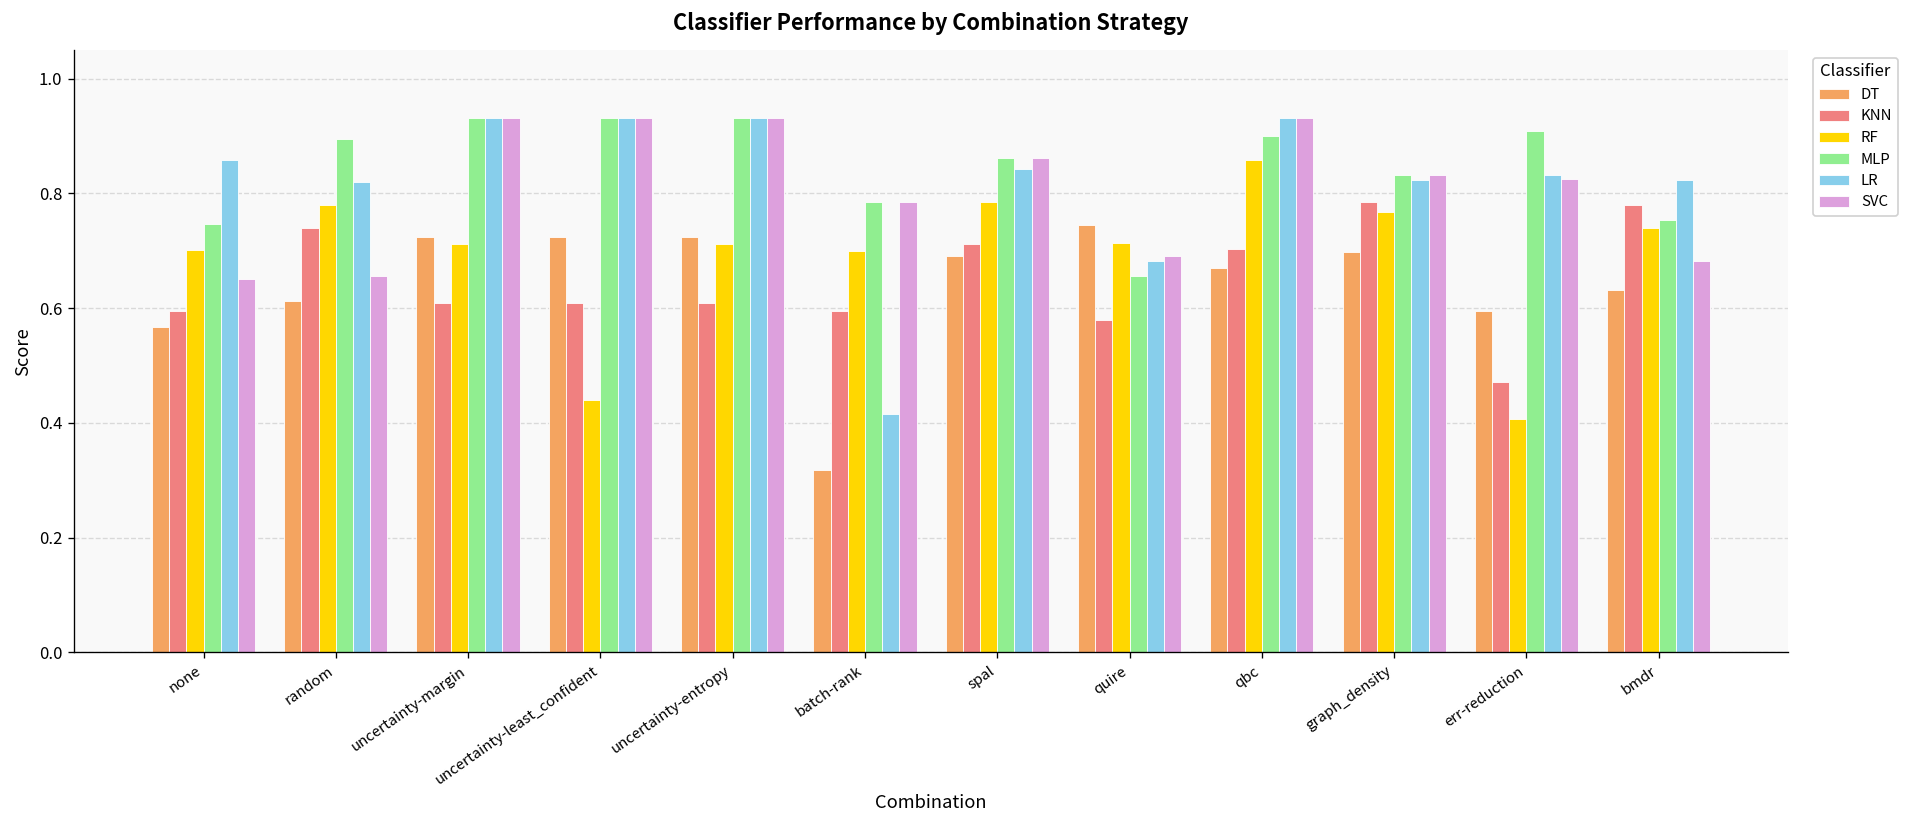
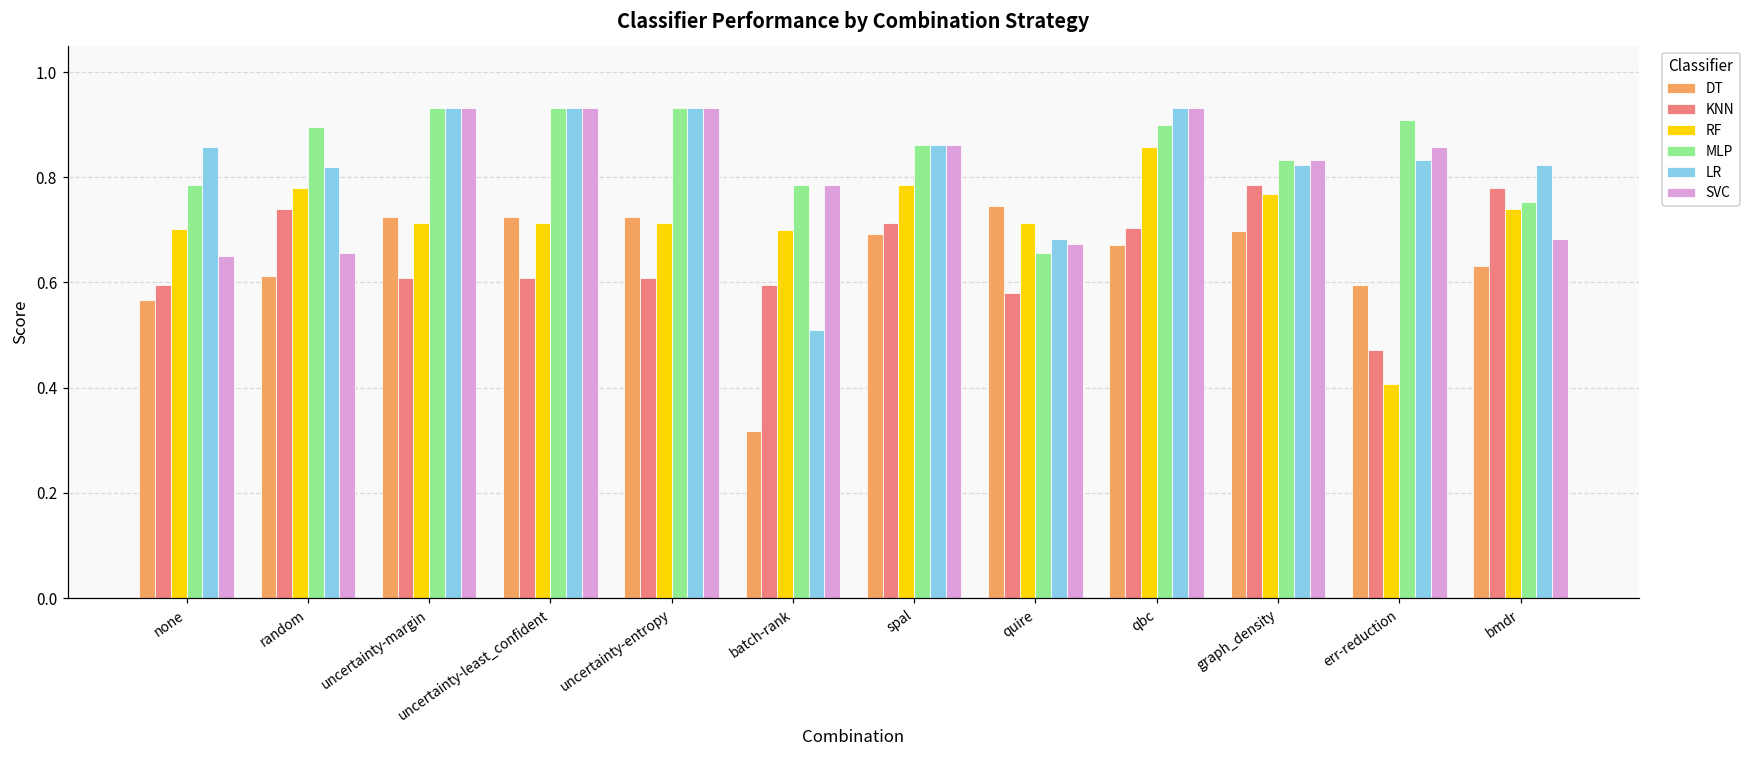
  {
    "RF": {
      "none": 0.70,
      "random": 0.78,
      "uncertainty-margin": 0.71,
-     "uncertainty-least_confident": 0.44,
+     "uncertainty-least_confident": 0.71,
      "uncertainty-entropy": 0.71,
      "batch-rank": 0.70,
      "spal": 0.78,
      "quire": 0.71,
      "qbc": 0.86,
      "graph_density": 0.77,
      "err-reduction": 0.41,
      "bmdr": 0.74
    },
    "MLP": {
-     "none": 0.75,
+     "none": 0.78,
      "random": 0.89,
      "uncertainty-margin": 0.93,
      "uncertainty-least_confident": 0.93,
      "uncertainty-entropy": 0.93,
      "batch-rank": 0.78,
      "spal": 0.86,
      "quire": 0.66,
      "qbc": 0.90,
      "graph_density": 0.83,
      "err-reduction": 0.91,
      "bmdr": 0.75
    },
    "LR": {
      "none": 0.86,
      "random": 0.82,
      "uncertainty-margin": 0.93,
      "uncertainty-least_confident": 0.93,
      "uncertainty-entropy": 0.93,
-     "batch-rank": 0.41,
-     "spal": 0.84,
+     "batch-rank": 0.51,
+     "spal": 0.86,
      "quire": 0.68,
      "qbc": 0.93,
      "graph_density": 0.82,
      "err-reduction": 0.83,
      "bmdr": 0.82
    },
    "SVC": {
      "none": 0.65,
      "random": 0.66,
      "uncertainty-margin": 0.93,
      "uncertainty-least_confident": 0.93,
      "uncertainty-entropy": 0.93,
      "batch-rank": 0.78,
      "spal": 0.86,
-     "quire": 0.69,
+     "quire": 0.67,
      "qbc": 0.93,
      "graph_density": 0.83,
-     "err-reduction": 0.83,
+     "err-reduction": 0.86,
      "bmdr": 0.68
    }
  }
